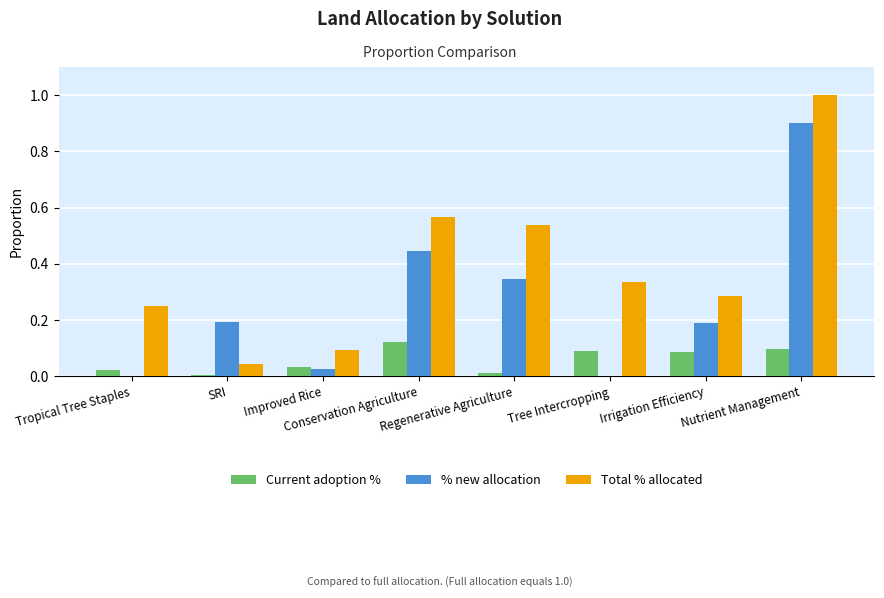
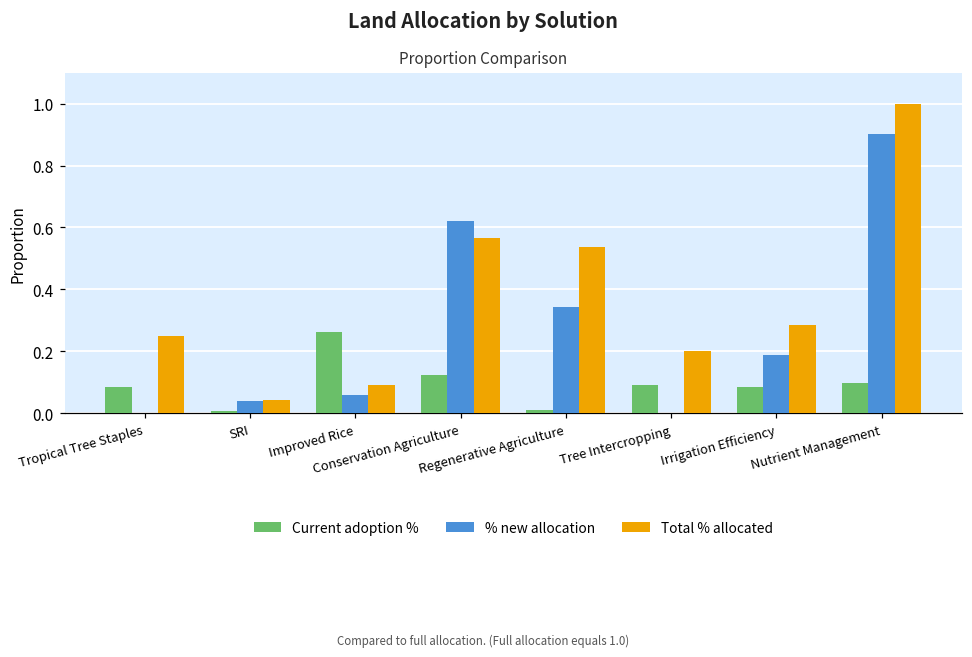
  {
    "Current adoption %": {
-     "Tropical Tree Staples": 0.02,
-     "Improved Rice": 0.03,
+     "Tropical Tree Staples": 0.08,
+     "Improved Rice": 0.26,
      "Conservation Agriculture": 0.12,
      "Regenerative Agriculture": 0.01,
      "Tree Intercropping": 0.09,
      "Irrigation Efficiency": 0.09,
      "Nutrient Management": 0.10
    },
    "% new allocation": {
      "Tropical Tree Staples": 0.00,
-     "SRI": 0.19,
-     "Improved Rice": 0.02,
-     "Conservation Agriculture": 0.44,
+     "SRI": 0.04,
+     "Improved Rice": 0.06,
+     "Conservation Agriculture": 0.62,
      "Regenerative Agriculture": 0.34,
      "Tree Intercropping": 0.00,
      "Irrigation Efficiency": 0.19,
      "Nutrient Management": 0.90
    },
    "Total % allocated": {
      "Tropical Tree Staples": 0.25,
      "SRI": 0.04,
      "Improved Rice": 0.09,
      "Conservation Agriculture": 0.57,
      "Regenerative Agriculture": 0.54,
-     "Tree Intercropping": 0.34,
+     "Tree Intercropping": 0.20,
      "Irrigation Efficiency": 0.28,
      "Nutrient Management": 1.00
    }
  }
